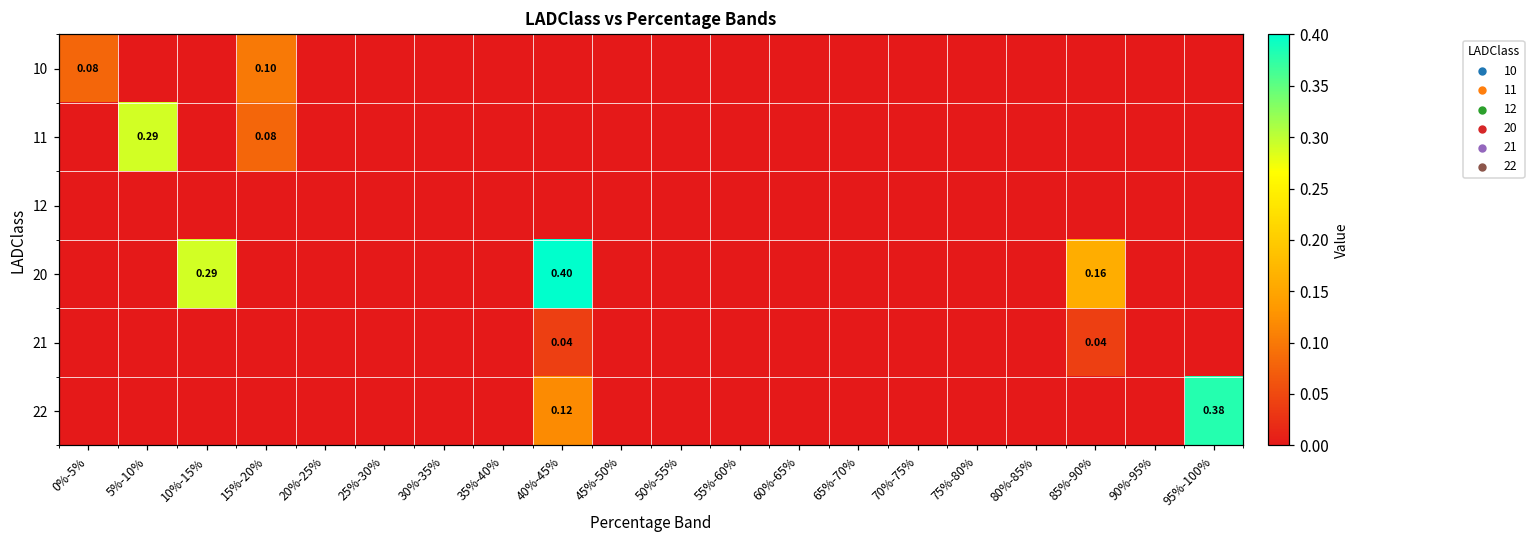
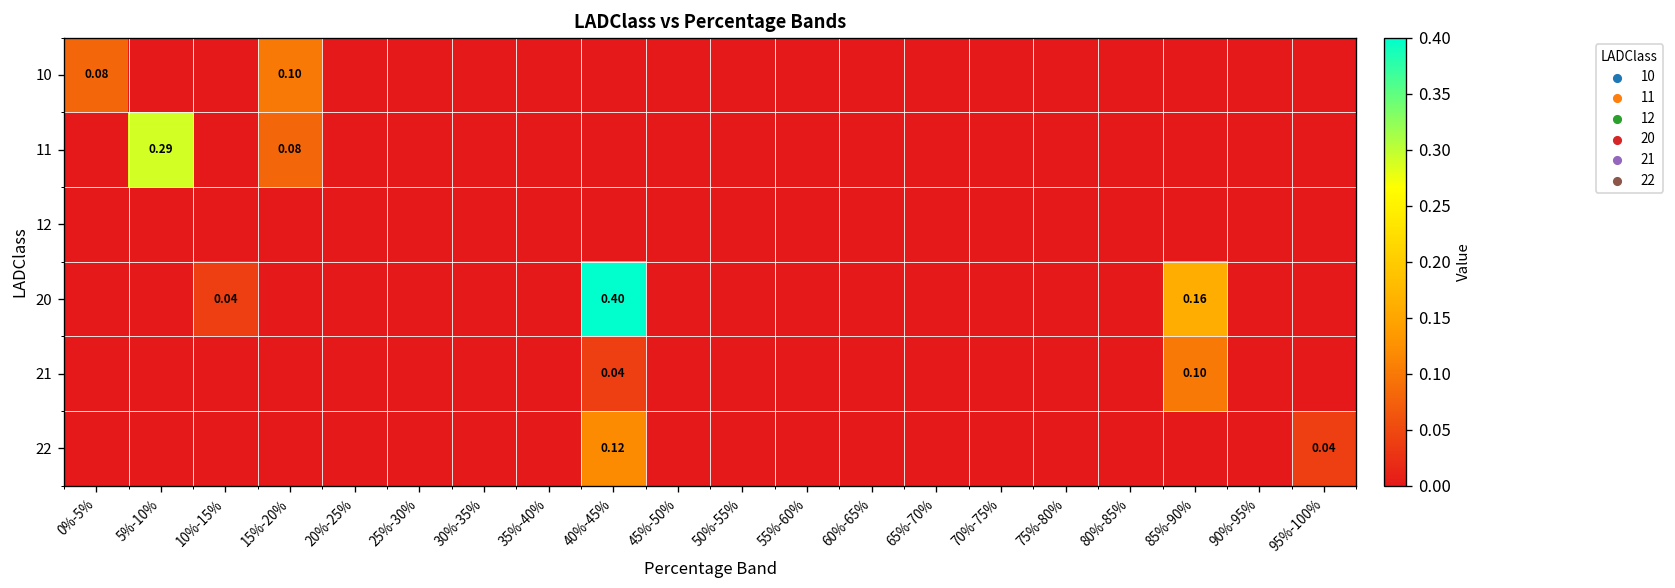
  {
    "10": {
      "0%-5%": 0.08,
      "15%-20%": 0.10
    },
    "11": {
      "5%-10%": 0.29,
      "15%-20%": 0.08
    },
    "20": {
-     "10%-15%": 0.29,
+     "10%-15%": 0.04,
      "40%-45%": 0.40,
      "85%-90%": 0.16
    },
    "21": {
      "40%-45%": 0.04,
-     "85%-90%": 0.04
+     "85%-90%": 0.10
    },
    "22": {
      "40%-45%": 0.12,
-     "95%-100%": 0.38
+     "95%-100%": 0.04
    }
  }
